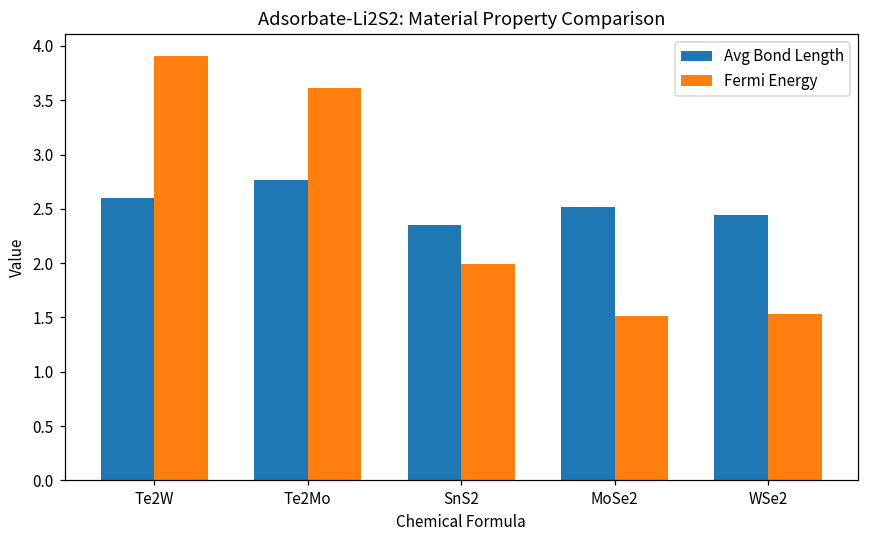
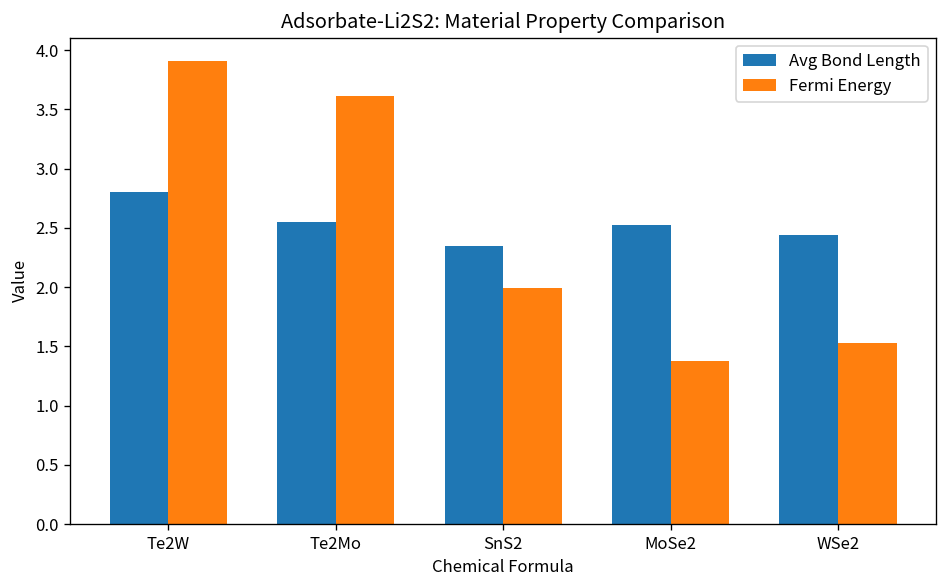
  {
    "Avg Bond Length": {
-     "Te2W": 2.6,
-     "Te2Mo": 2.8,
+     "Te2W": 2.8,
+     "Te2Mo": 2.6,
      "SnS2": 2.4,
      "MoSe2": 2.5,
      "WSe2": 2.4
    },
    "Fermi Energy": {
      "Te2W": 3.9,
      "Te2Mo": 3.6,
      "SnS2": 2.0,
-     "MoSe2": 1.5,
+     "MoSe2": 1.4,
      "WSe2": 1.5
    }
  }
